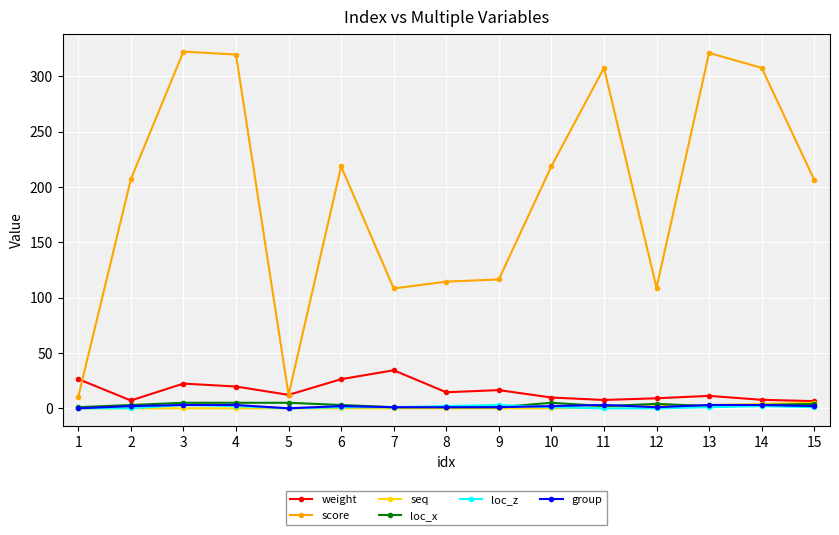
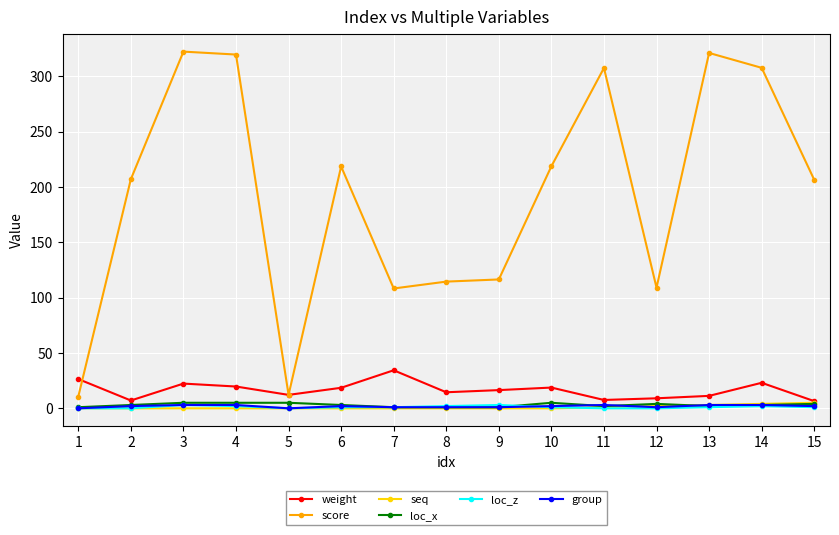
  {
    "weight": {
      "1": 26,
      "2": 7,
      "3": 22,
      "4": 20,
-     "6": 26,
+     "6": 19,
      "7": 34,
      "8": 15,
      "9": 16,
-     "10": 10,
+     "10": 19,
      "11": 8,
      "12": 9,
      "13": 11,
-     "14": 8
+     "14": 23
    },
    "loc_x": {
      "5": 5,
      "10": 5
    }
  }
